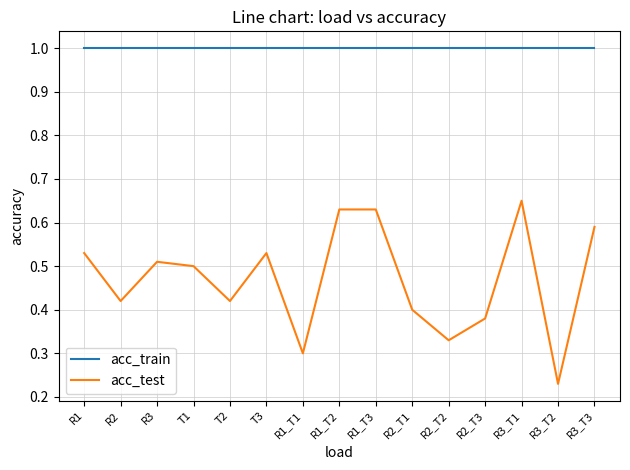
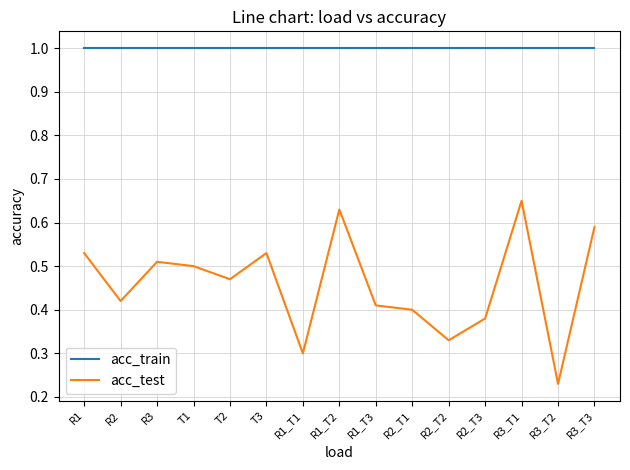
  {
    "acc_train": {
      "R1": 1.00,
      "R2": 1.00,
      "R3": 1.00,
      "T1": 1.00,
      "T2": 1.00,
      "T3": 1.00,
      "R1_T1": 1.00,
      "R1_T2": 1.00,
      "R1_T3": 1.00,
      "R2_T1": 1.00,
      "R2_T2": 1.00,
      "R2_T3": 1.00,
      "R3_T1": 1.00,
      "R3_T2": 1.00,
      "R3_T3": 1.00
    },
    "acc_test": {
      "R1": 0.53,
      "R2": 0.42,
      "R3": 0.51,
      "T1": 0.50,
-     "T2": 0.42,
+     "T2": 0.47,
      "T3": 0.53,
      "R1_T1": 0.30,
      "R1_T2": 0.63,
-     "R1_T3": 0.63,
+     "R1_T3": 0.41,
      "R2_T1": 0.40,
      "R2_T2": 0.33,
      "R2_T3": 0.38,
      "R3_T1": 0.65,
      "R3_T2": 0.23,
      "R3_T3": 0.59
    }
  }
